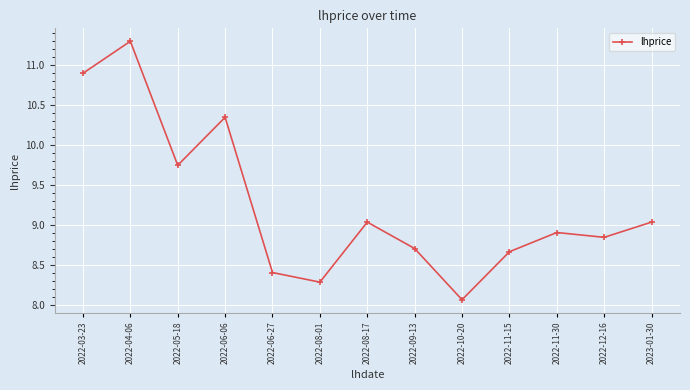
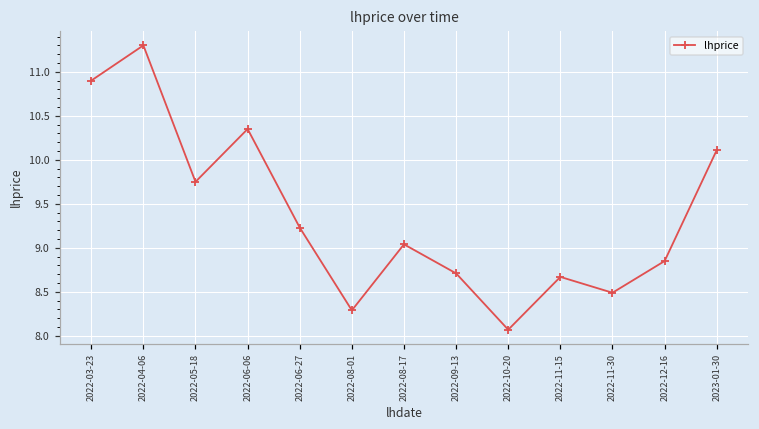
  {
    "2022-03-23": 10.9,
    "2022-04-06": 11.3,
    "2022-05-18": 9.8,
    "2022-06-06": 10.4,
-   "2022-06-27": 8.4,
+   "2022-06-27": 9.2,
    "2022-08-01": 8.3,
    "2022-08-17": 9.0,
    "2022-09-13": 8.7,
    "2022-10-20": 8.1,
    "2022-11-15": 8.7,
-   "2022-11-30": 8.9,
+   "2022-11-30": 8.5,
    "2022-12-16": 8.9,
-   "2023-01-30": 9.0
+   "2023-01-30": 10.1
  }
